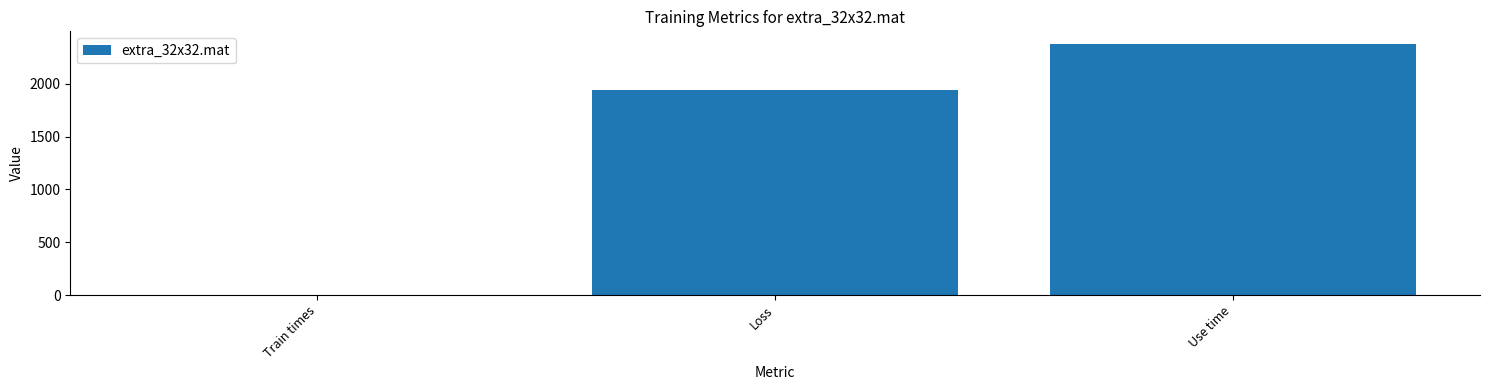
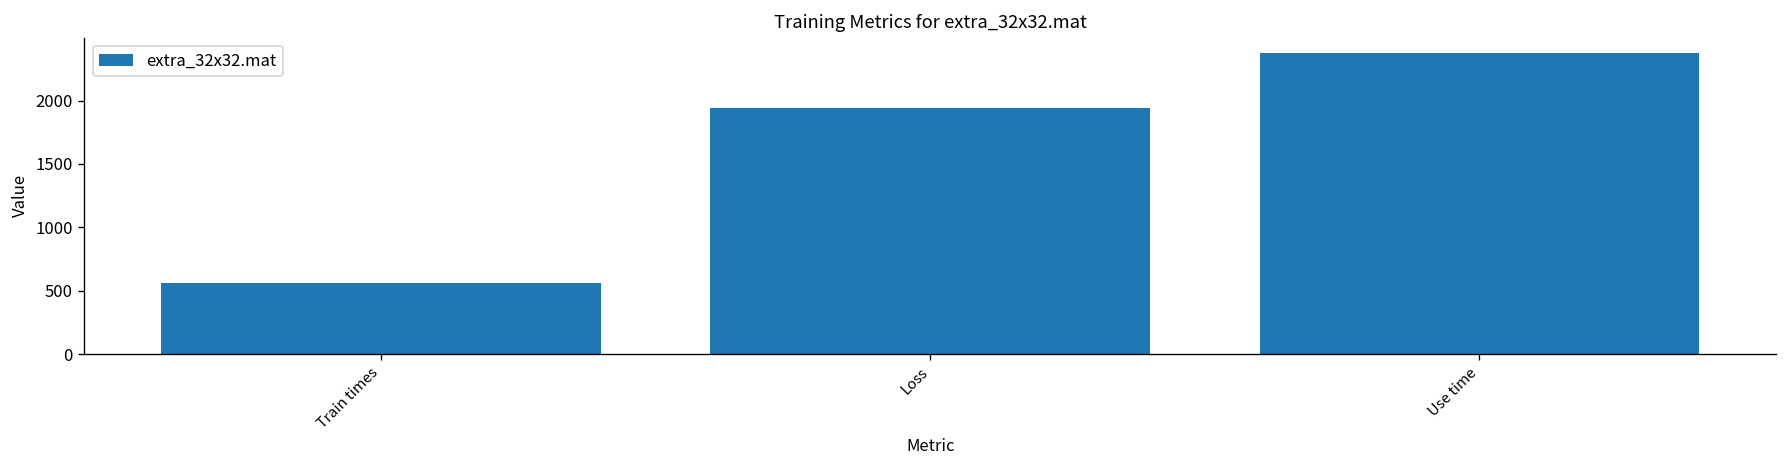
  {
-   "Train times": 0,
+   "Train times": 560,
    "Loss": 1940,
    "Use time": 2380
  }
